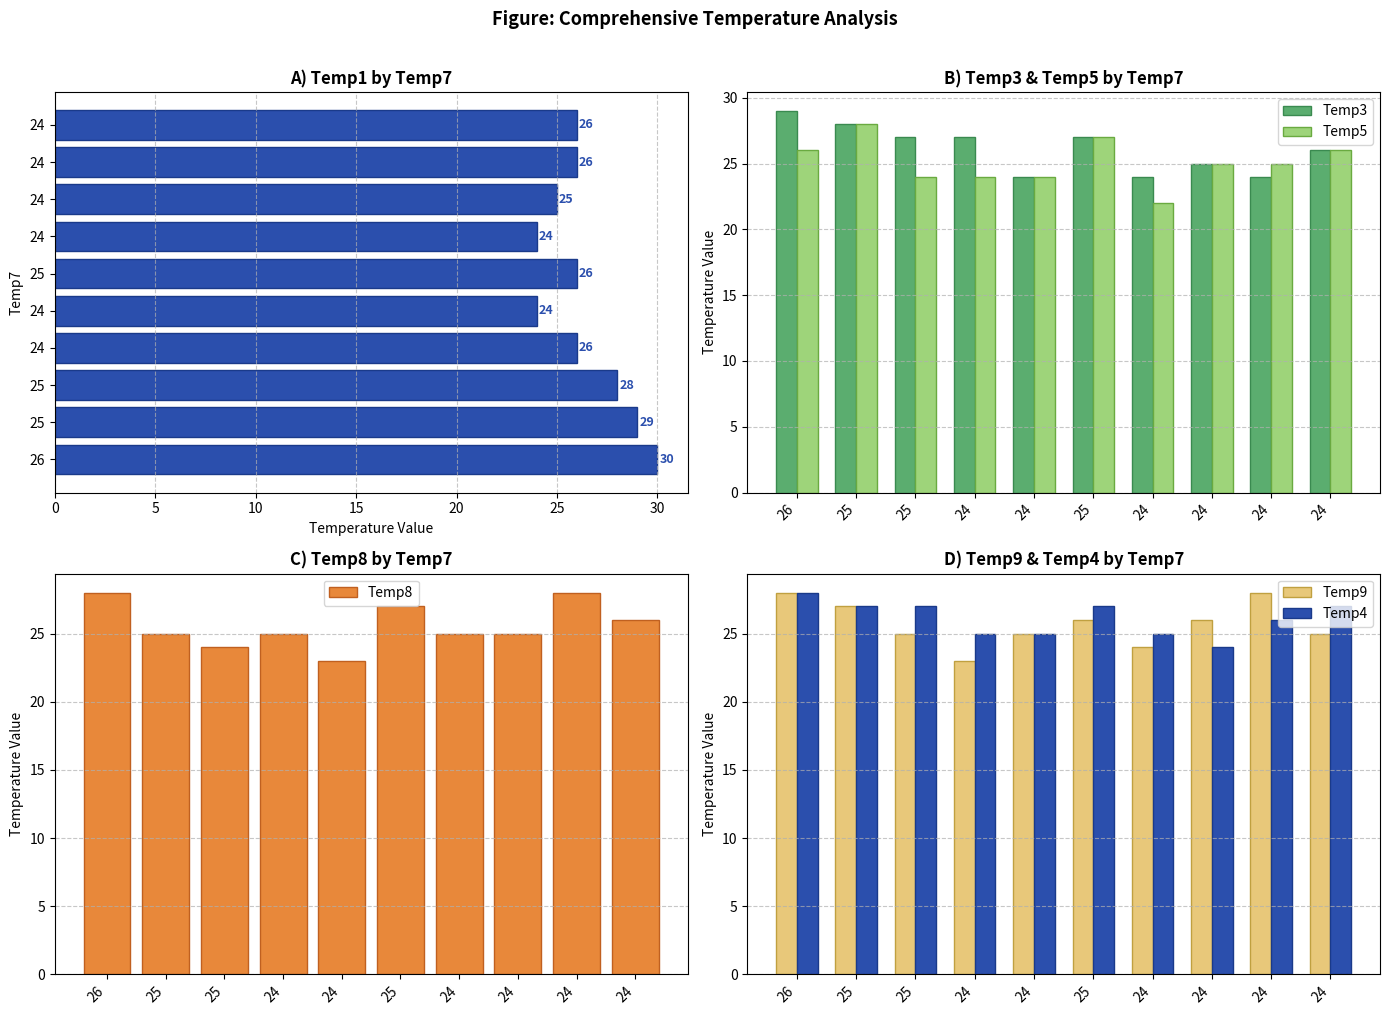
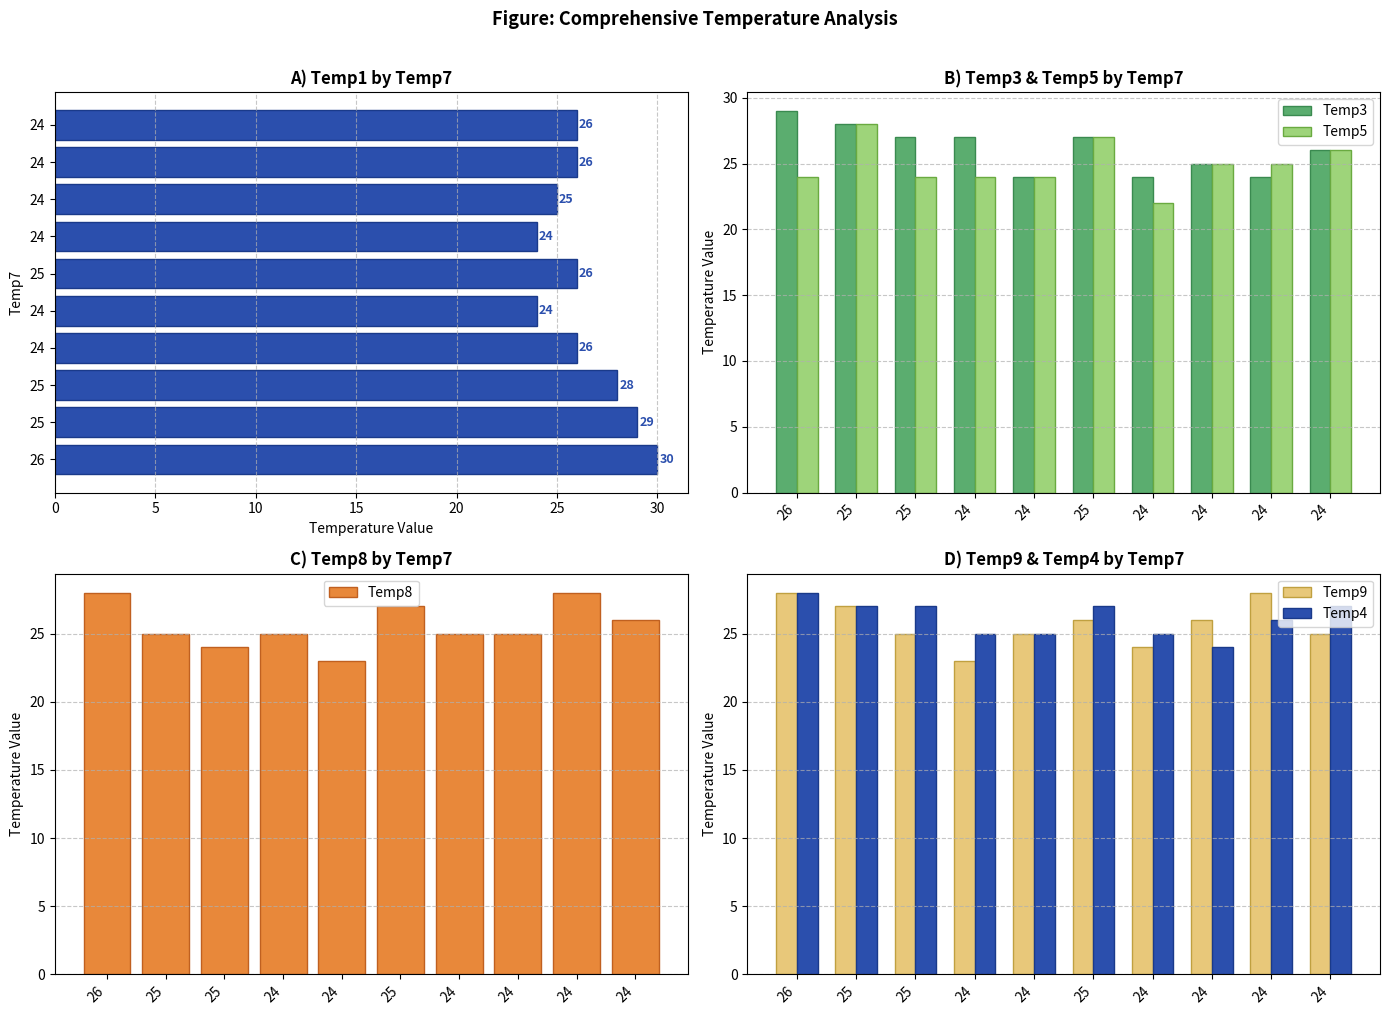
  {
    "A) Temp1 by Temp7": {
      "26": 30
    },
    "B) Temp3 & Temp5 by Temp7": {
      "Temp3": {
        "26": 29
      },
      "Temp5": {
-       "26": 26
+       "26": 24
      }
    },
    "C) Temp8 by Temp7": {
      "26": 28.0
    },
    "D) Temp9 & Temp4 by Temp7": {
      "Temp9": {
        "26": 28.0
      },
      "Temp4": {
        "26": 28.0
      }
    }
  }
